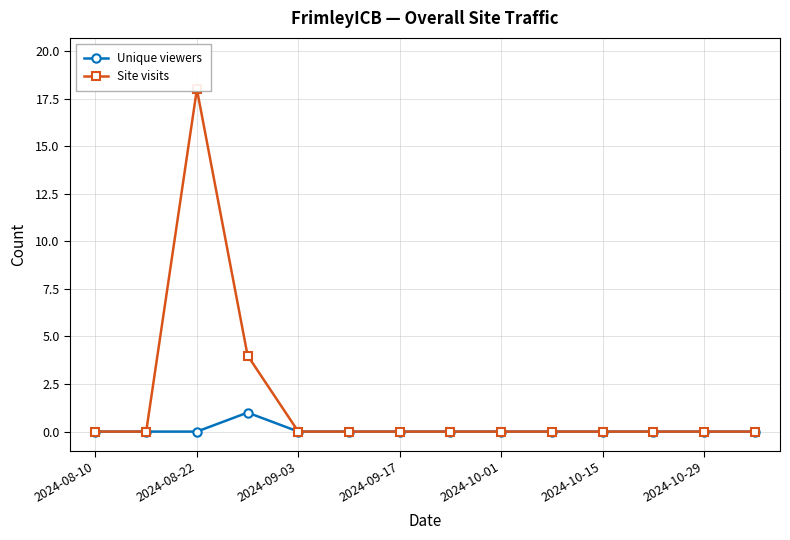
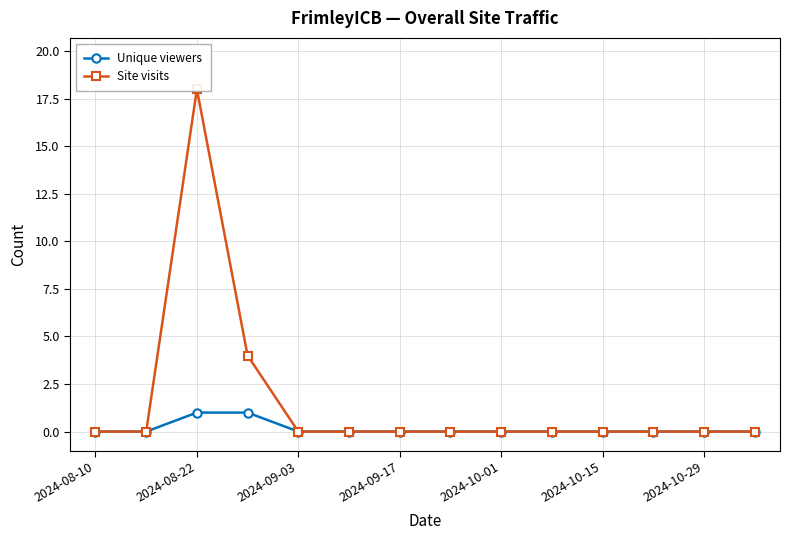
  {
    "Unique viewers": {
-     "2024-08-22": 0
+     "2024-08-22": 1
    }
  }
